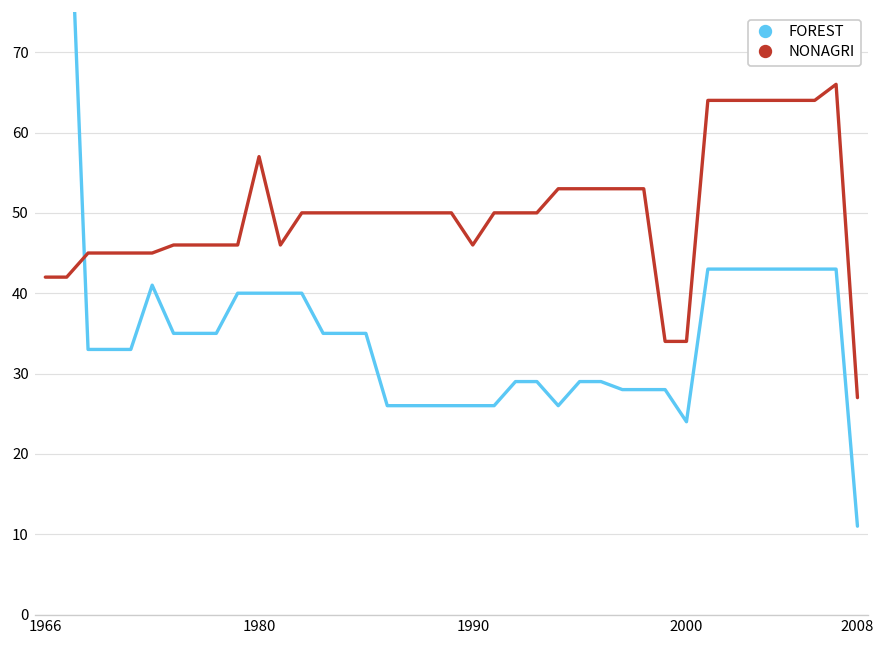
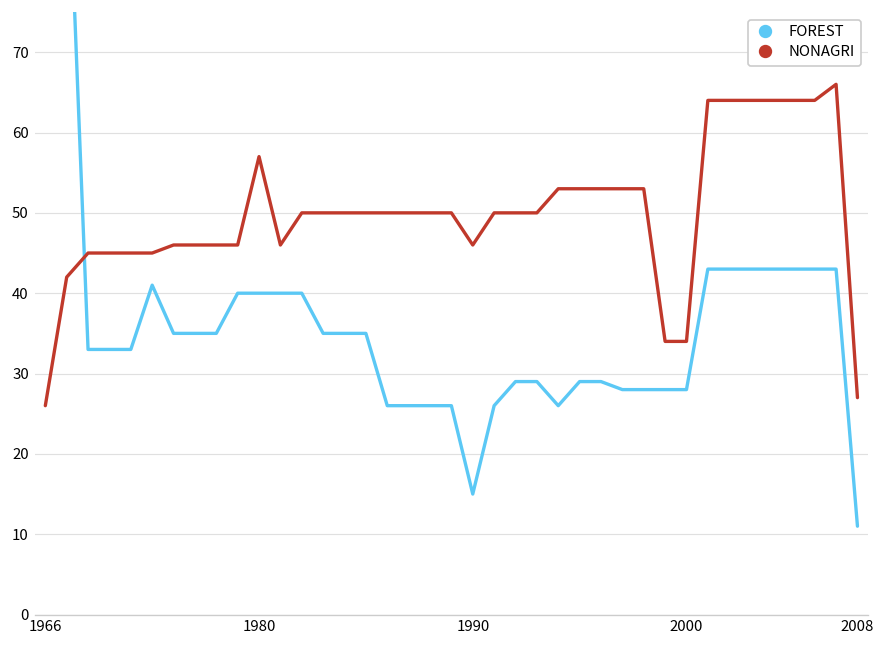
  {
    "FOREST": {
      "1980": 40,
-     "1990": 26,
-     "2000": 24,
+     "1990": 15,
+     "2000": 28,
      "2008": 11
    },
    "NONAGRI": {
-     "1966": 42,
+     "1966": 26,
      "1980": 57,
      "1990": 46,
      "2000": 34,
      "2008": 27
    }
  }
